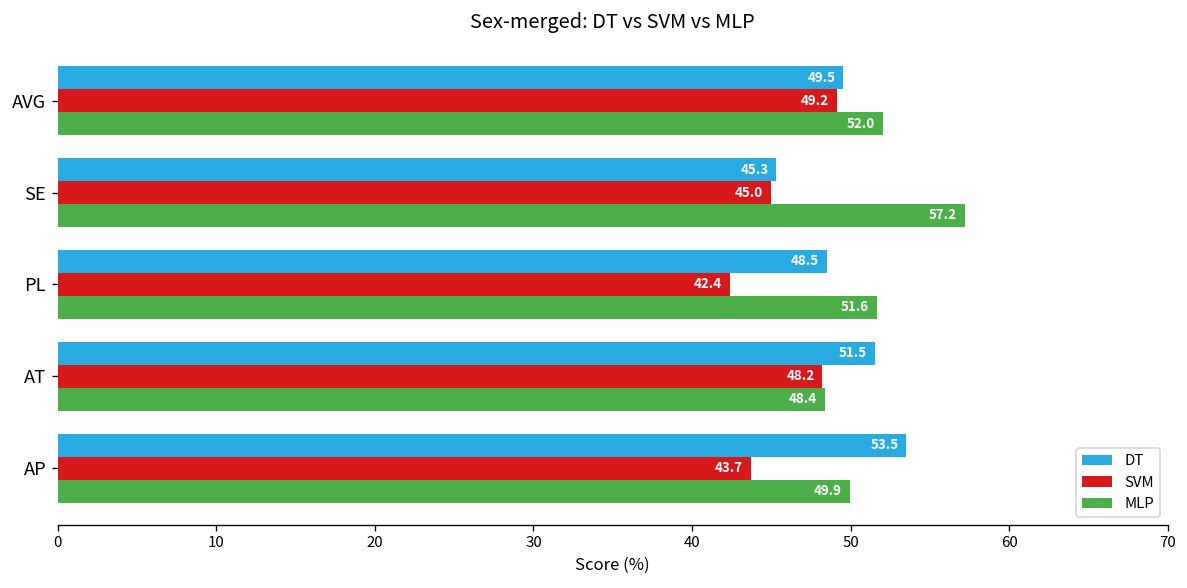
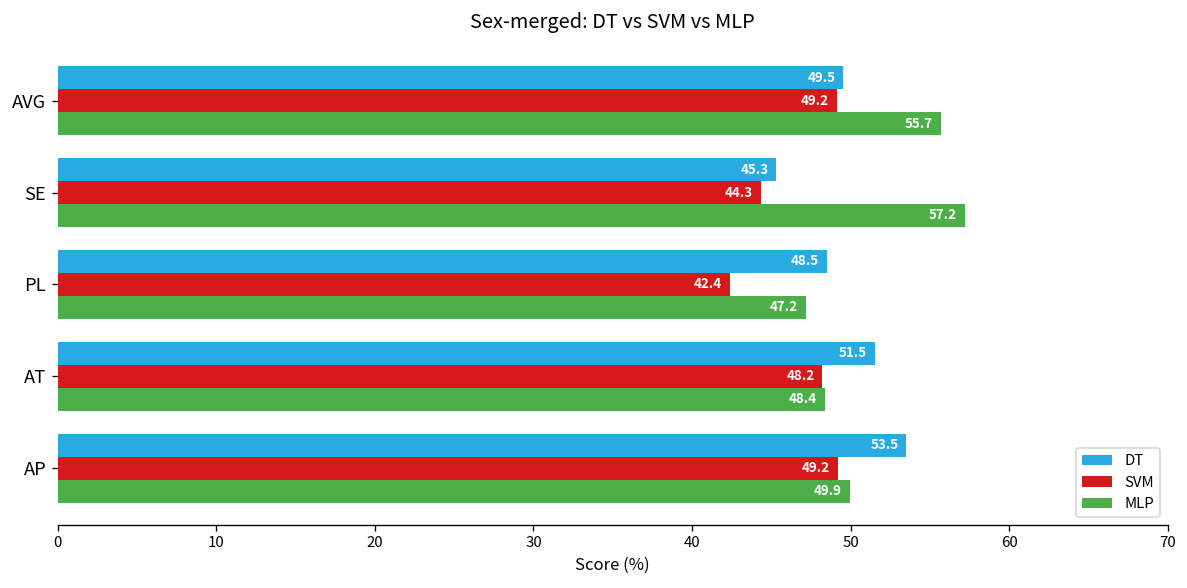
  {
    "DT": {
      "AVG": 49.5,
      "SE": 45.3,
      "PL": 48.5,
      "AT": 51.5,
      "AP": 53.5
    },
    "SVM": {
      "AVG": 49.2,
-     "SE": 45.0,
+     "SE": 44.3,
      "PL": 42.4,
      "AT": 48.2,
-     "AP": 43.7
+     "AP": 49.2
    },
    "MLP": {
-     "AVG": 52.0,
+     "AVG": 55.7,
      "SE": 57.2,
-     "PL": 51.6,
+     "PL": 47.2,
      "AT": 48.4,
      "AP": 49.9
    }
  }
